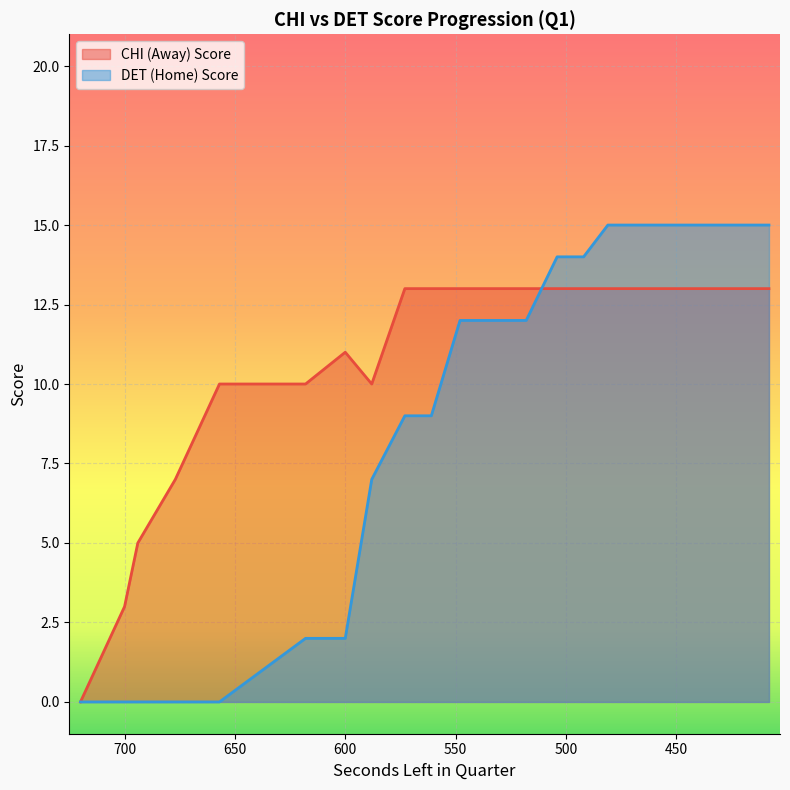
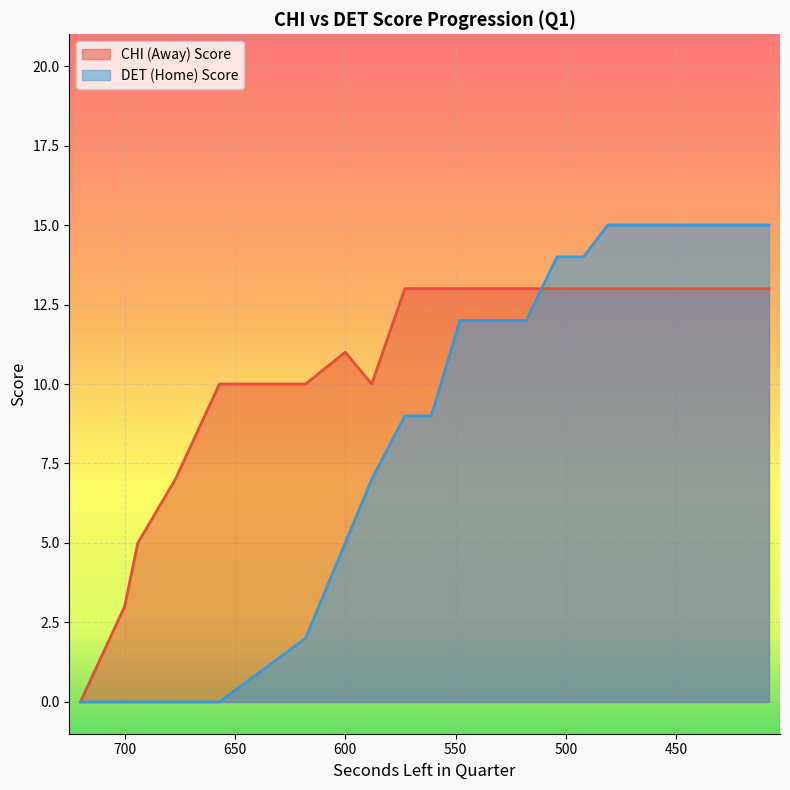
  {
    "CHI (Away) Score": {
      "700": 3,
      "600": 11
    },
    "DET (Home) Score": {
      "700": 0,
-     "600": 2
+     "600": 5
    }
  }
